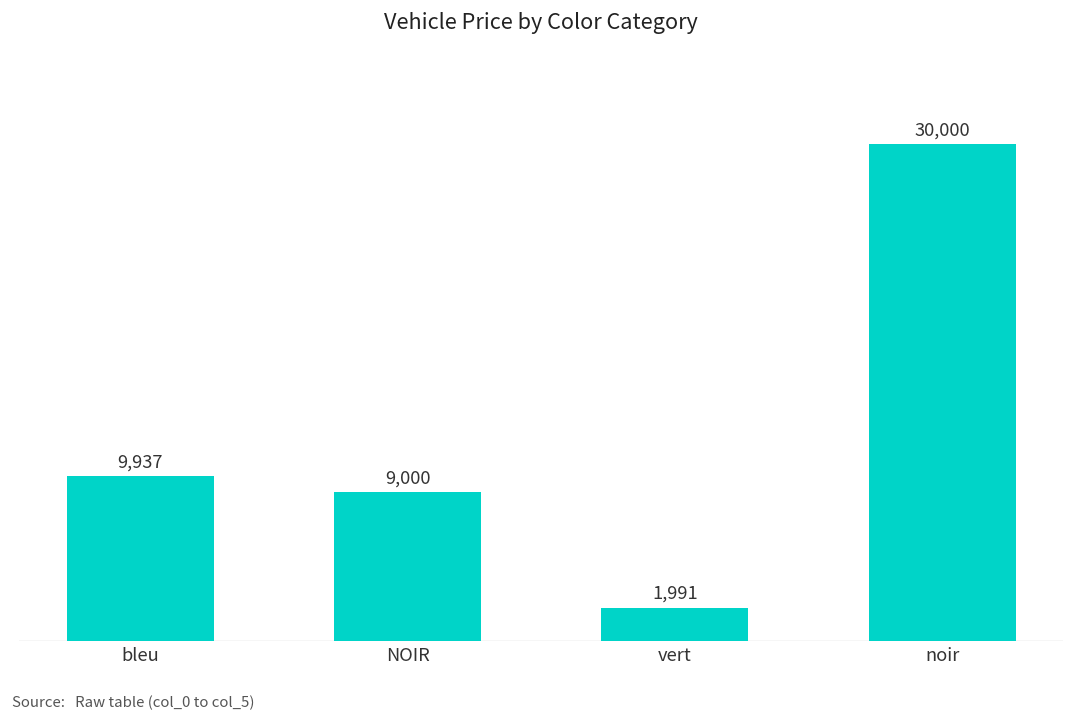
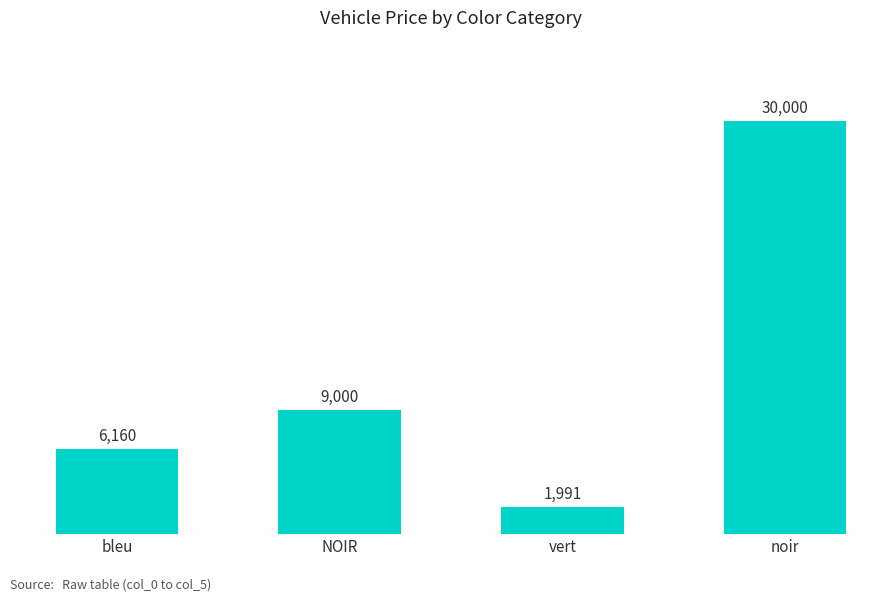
  {
-   "bleu": "9,937",
+   "bleu": "6,160",
    "NOIR": "9,000",
    "vert": "1,991",
    "noir": "30,000"
  }
